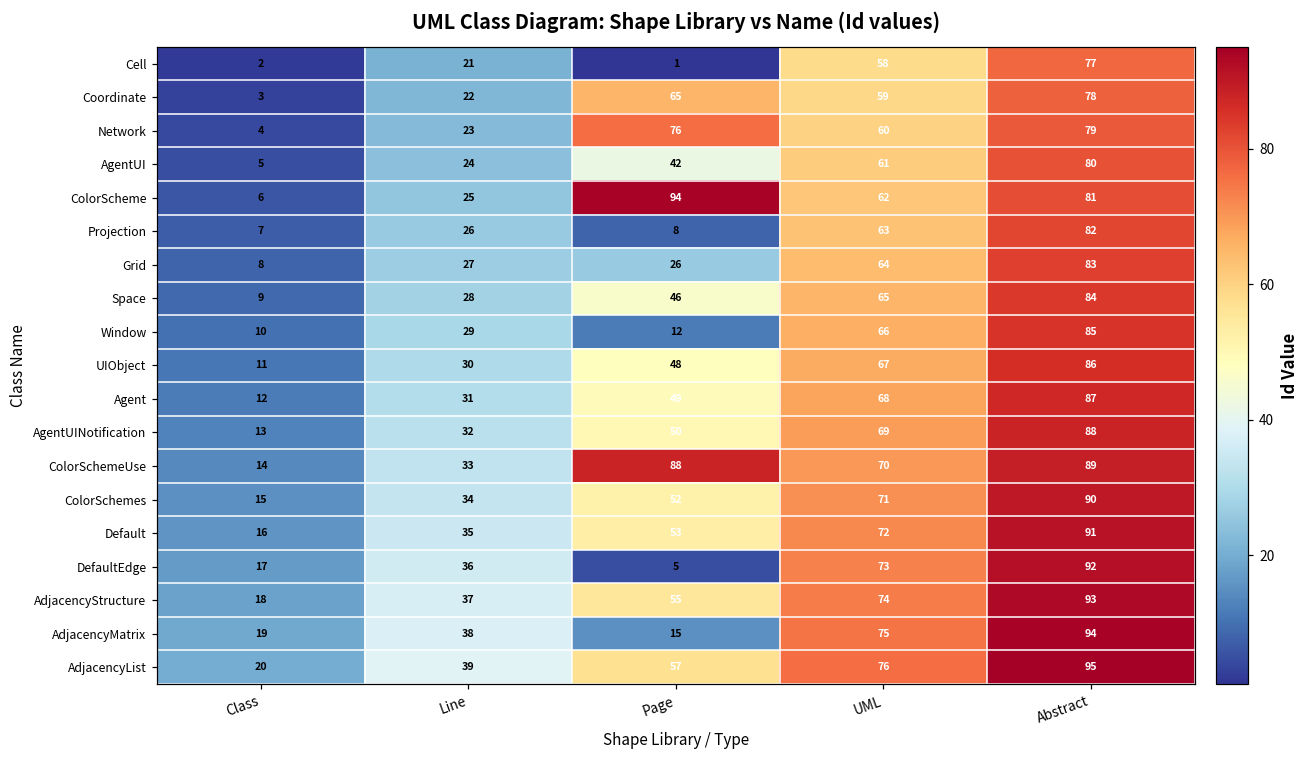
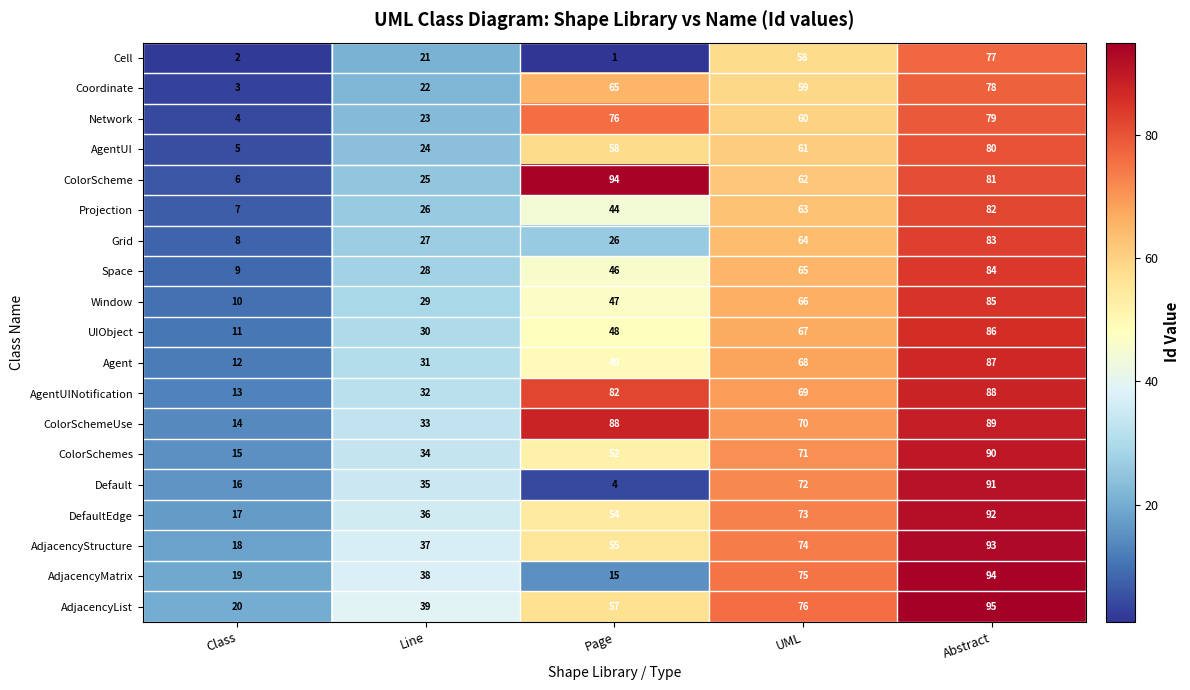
  {
    "Cell": {
      "Class": 2,
      "Line": 21,
      "Page": 1,
      "UML": 58,
      "Abstract": 77
    },
    "Coordinate": {
      "Class": 3,
      "Line": 22,
      "Page": 65,
      "UML": 59,
      "Abstract": 78
    },
    "Network": {
      "Class": 4,
      "Line": 23,
      "Page": 76,
      "UML": 60,
      "Abstract": 79
    },
    "AgentUI": {
      "Class": 5,
      "Line": 24,
-     "Page": 42,
+     "Page": 58,
      "UML": 61,
      "Abstract": 80
    },
    "ColorScheme": {
      "Class": 6,
      "Line": 25,
      "Page": 94,
      "UML": 62,
      "Abstract": 81
    },
    "Projection": {
      "Class": 7,
      "Line": 26,
-     "Page": 8,
+     "Page": 44,
      "UML": 63,
      "Abstract": 82
    },
    "Grid": {
      "Class": 8,
      "Line": 27,
      "Page": 26,
      "UML": 64,
      "Abstract": 83
    },
    "Space": {
      "Class": 9,
      "Line": 28,
      "Page": 46,
      "UML": 65,
      "Abstract": 84
    },
    "Window": {
      "Class": 10,
      "Line": 29,
-     "Page": 12,
+     "Page": 47,
      "UML": 66,
      "Abstract": 85
    },
    "UIObject": {
      "Class": 11,
      "Line": 30,
      "Page": 48,
      "UML": 67,
      "Abstract": 86
    },
    "Agent": {
      "Class": 12,
      "Line": 31,
      "Page": 49,
      "UML": 68,
      "Abstract": 87
    },
    "AgentUINotification": {
      "Class": 13,
      "Line": 32,
-     "Page": 50,
+     "Page": 82,
      "UML": 69,
      "Abstract": 88
    },
    "ColorSchemeUse": {
      "Class": 14,
      "Line": 33,
      "Page": 88,
      "UML": 70,
      "Abstract": 89
    },
    "ColorSchemes": {
      "Class": 15,
      "Line": 34,
      "Page": 52,
      "UML": 71,
      "Abstract": 90
    },
    "Default": {
      "Class": 16,
      "Line": 35,
-     "Page": 53,
+     "Page": 4,
      "UML": 72,
      "Abstract": 91
    },
    "DefaultEdge": {
      "Class": 17,
      "Line": 36,
-     "Page": 5,
+     "Page": 54,
      "UML": 73,
      "Abstract": 92
    },
    "AdjacencyStructure": {
      "Class": 18,
      "Line": 37,
      "Page": 55,
      "UML": 74,
      "Abstract": 93
    },
    "AdjacencyMatrix": {
      "Class": 19,
      "Line": 38,
      "Page": 15,
      "UML": 75,
      "Abstract": 94
    },
    "AdjacencyList": {
      "Class": 20,
      "Line": 39,
      "Page": 57,
      "UML": 76,
      "Abstract": 95
    }
  }
